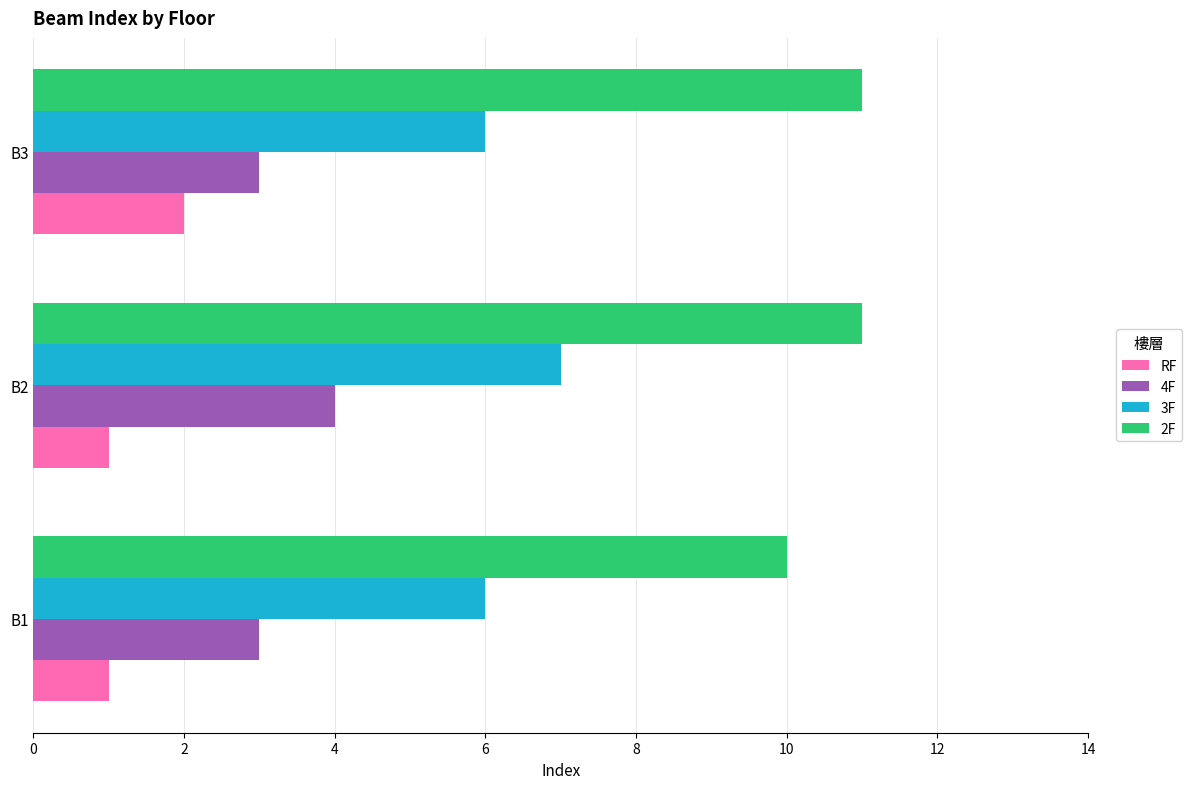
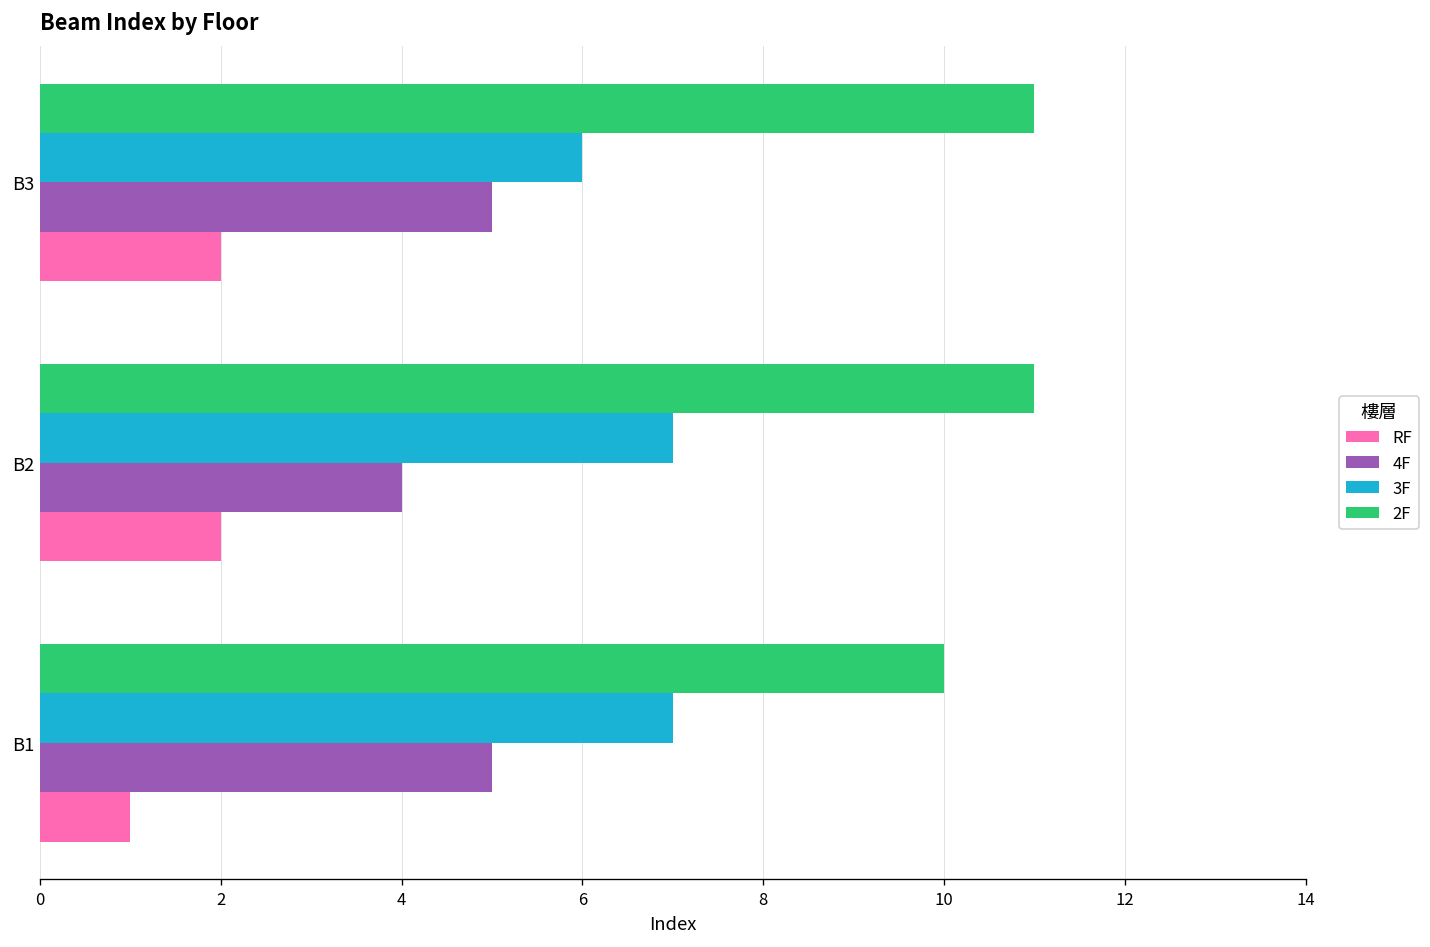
  {
    "RF": {
      "B3": 2,
-     "B2": 1,
+     "B2": 2,
      "B1": 1
    },
    "4F": {
-     "B3": 3,
+     "B3": 5,
      "B2": 4,
-     "B1": 3
+     "B1": 5
    },
    "3F": {
      "B3": 6,
      "B2": 7,
-     "B1": 6
+     "B1": 7
    },
    "2F": {
      "B3": 11,
      "B2": 11,
      "B1": 10
    }
  }
